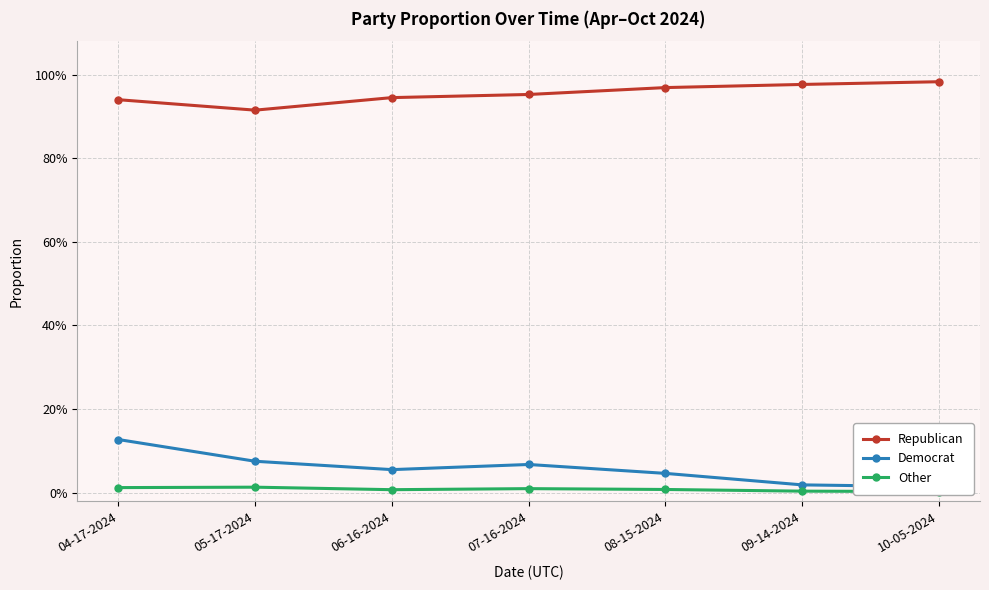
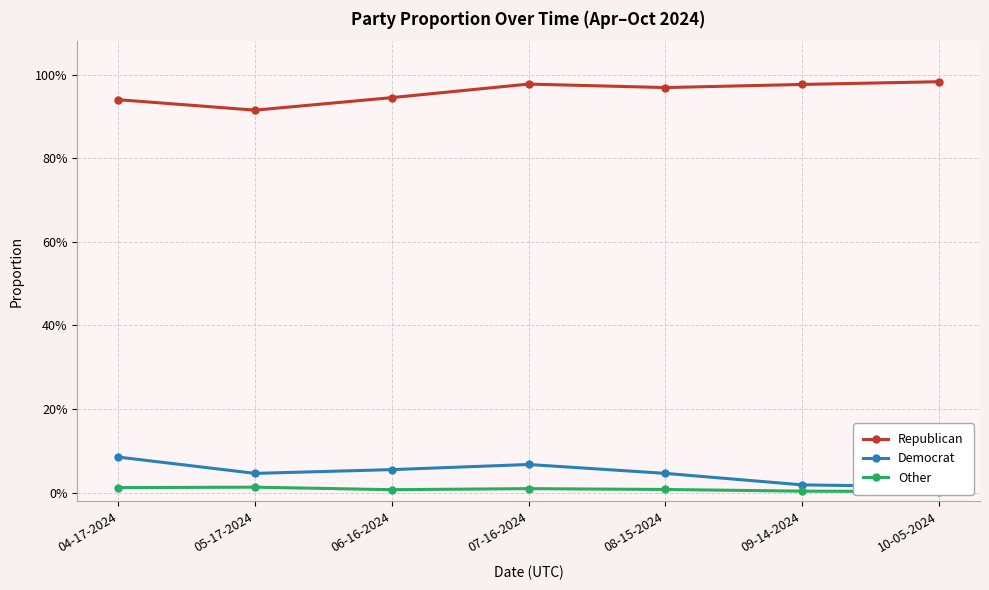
  {
    "Republican": {
      "04-17-2024": "94%",
      "05-17-2024": "92%",
      "06-16-2024": "95%",
-     "07-16-2024": "95%",
+     "07-16-2024": "98%",
      "08-15-2024": "97%",
      "09-14-2024": "98%",
      "10-05-2024": "98%"
    },
    "Democrat": {
-     "04-17-2024": "13%",
-     "05-17-2024": "8%",
+     "04-17-2024": "9%",
+     "05-17-2024": "5%",
      "06-16-2024": "6%",
      "07-16-2024": "7%",
      "08-15-2024": "5%",
      "09-14-2024": "2%"
    },
    "Other": {
      "04-17-2024": "1%",
      "05-17-2024": "1%",
      "06-16-2024": "1%",
      "07-16-2024": "1%",
      "08-15-2024": "1%",
      "09-14-2024": "0%"
    }
  }
